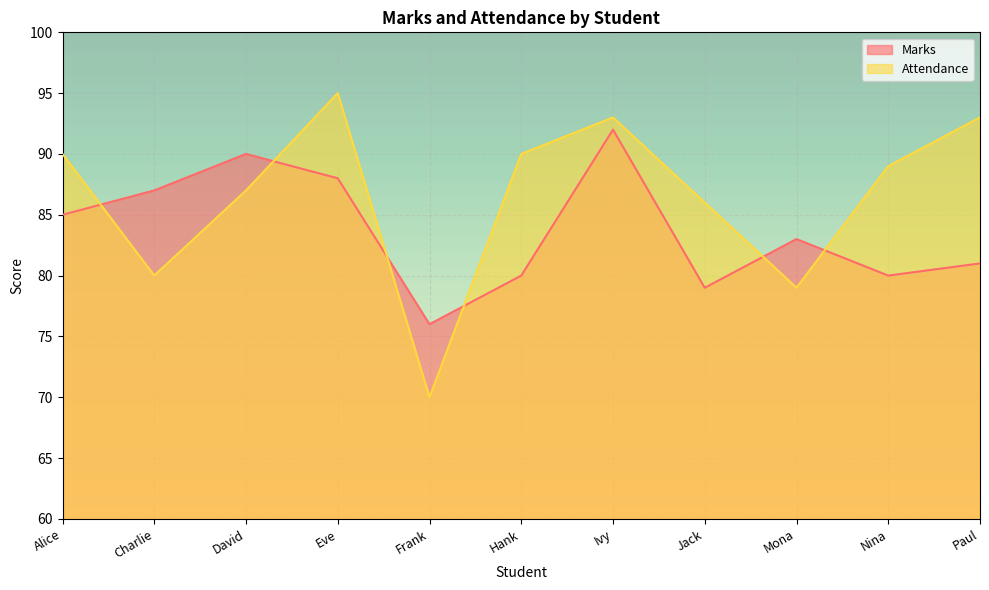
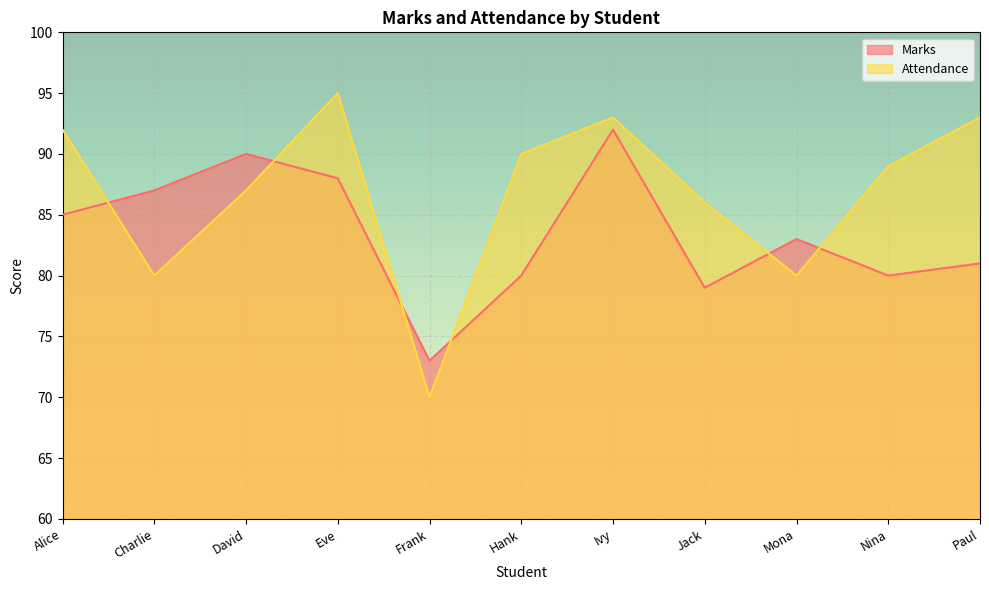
  {
    "Marks": {
      "Alice": 85,
      "Charlie": 87,
      "David": 90,
      "Eve": 88,
-     "Frank": 76,
+     "Frank": 73,
      "Hank": 80,
      "Ivy": 92,
      "Jack": 79,
      "Mona": 83,
      "Nina": 80,
      "Paul": 81
    },
    "Attendance": {
-     "Alice": 90,
+     "Alice": 92,
      "Charlie": 80,
      "David": 87,
      "Eve": 95,
      "Frank": 70,
      "Hank": 90,
      "Ivy": 93,
      "Jack": 86,
-     "Mona": 79,
+     "Mona": 80,
      "Nina": 89,
      "Paul": 93
    }
  }
